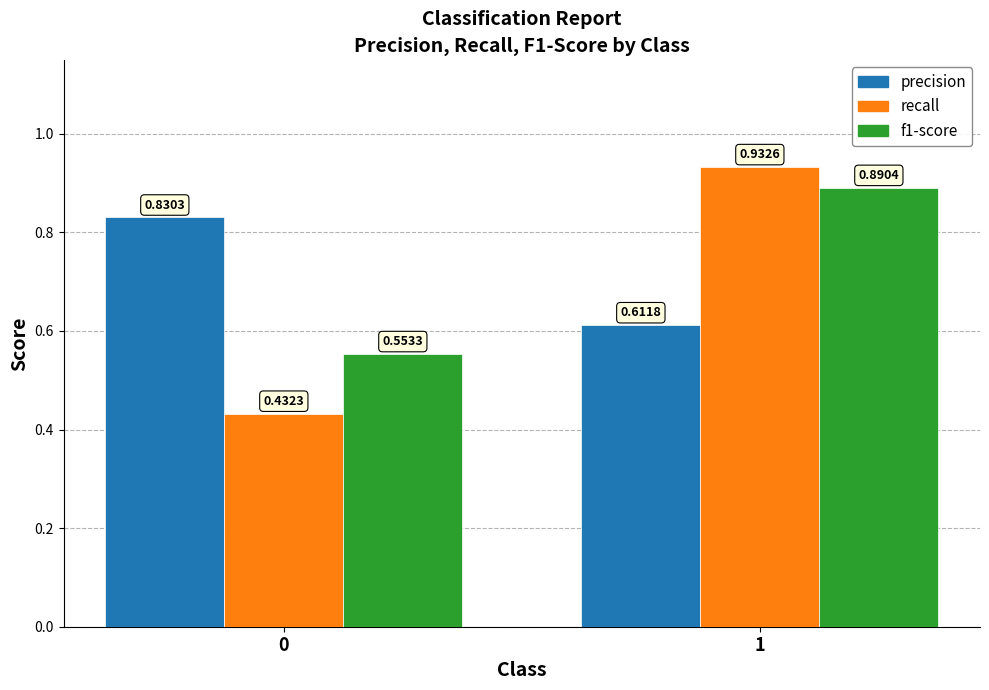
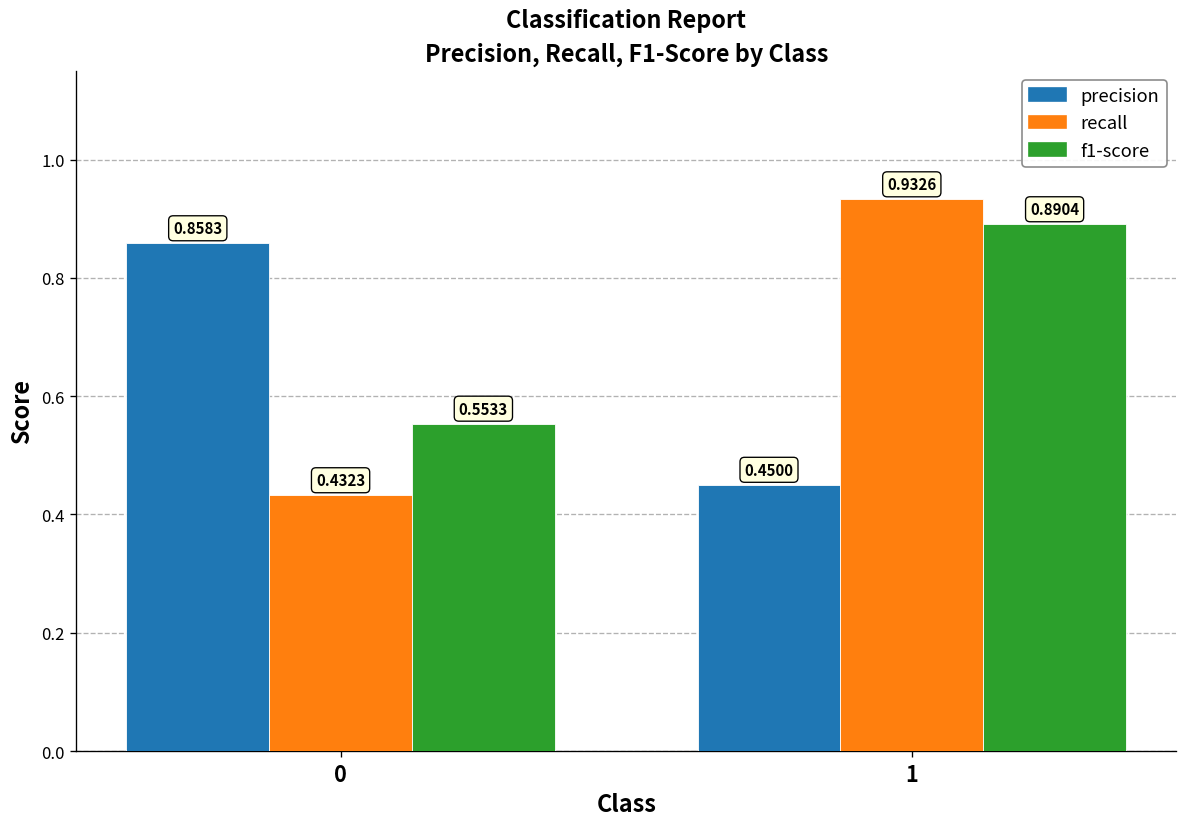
  {
    "precision": {
-     "0": 0.8303,
-     "1": 0.6118
+     "0": 0.8583,
+     "1": 0.4500
    }
  }
